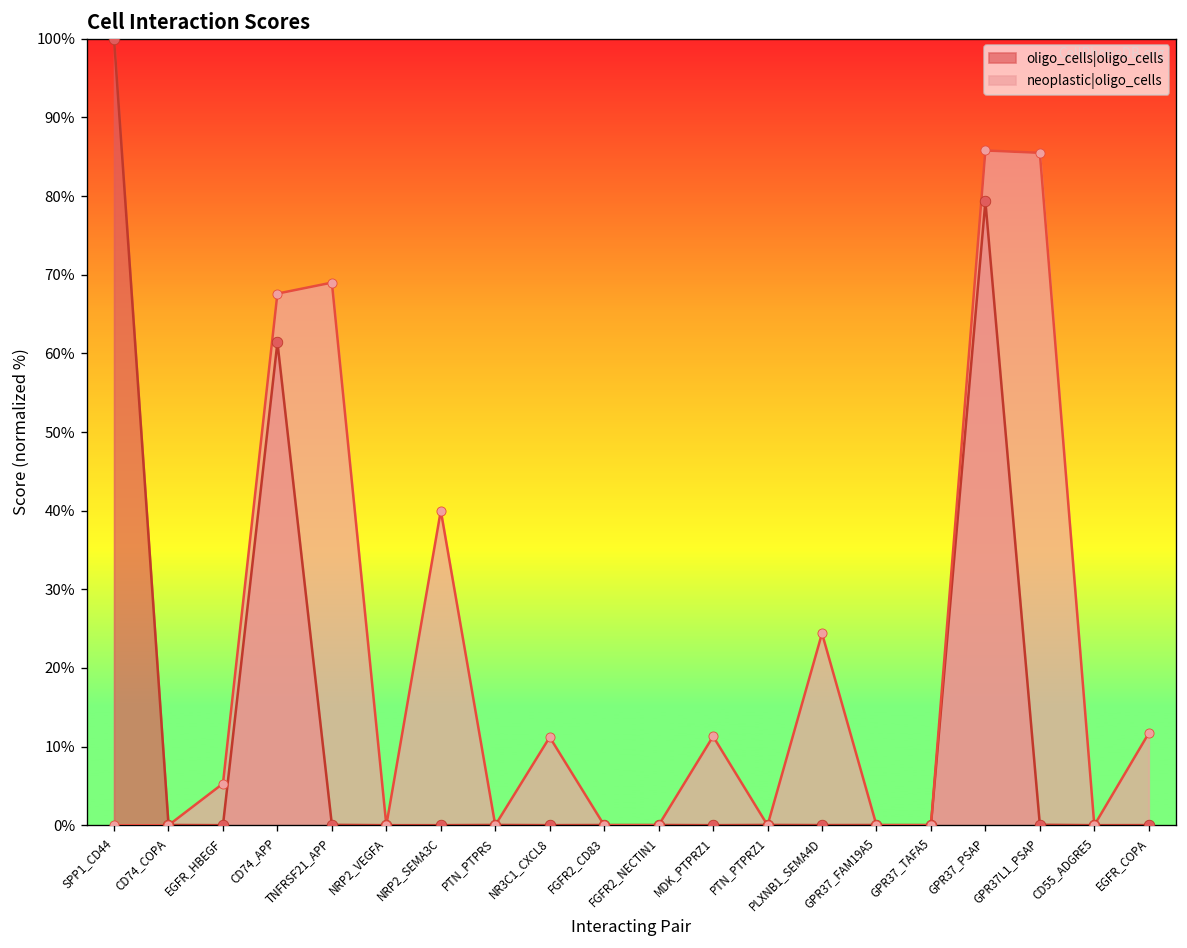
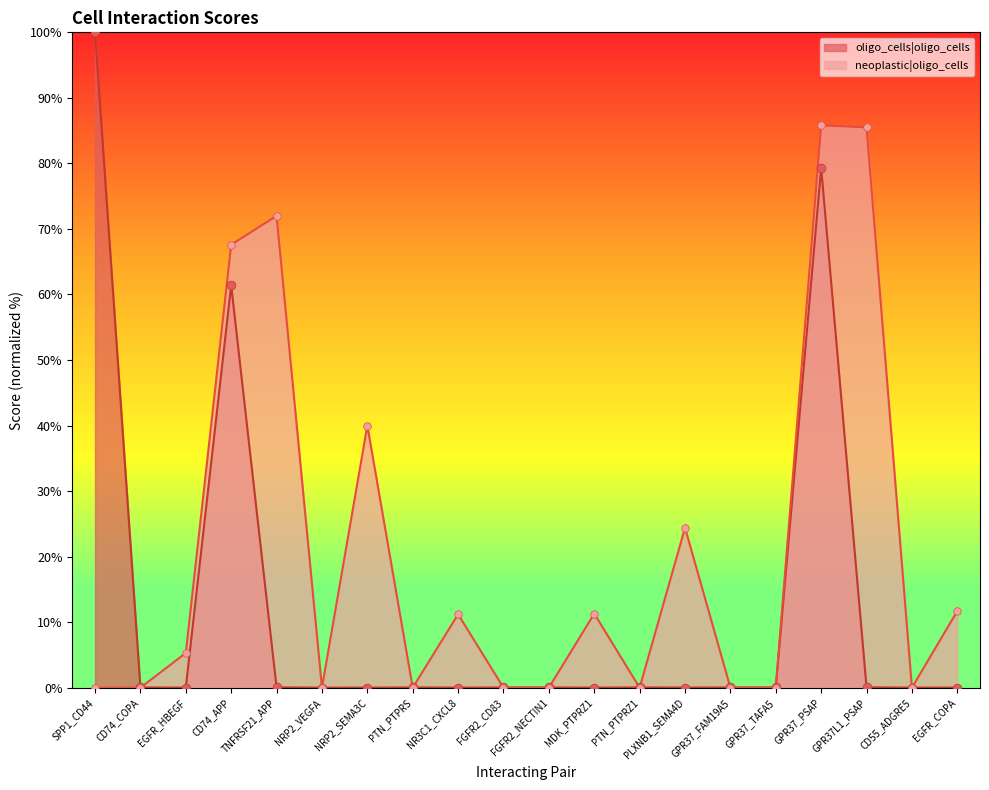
  {
    "oligo_cells|oligo_cells": {
      "SPP1_CD44": "100%",
      "EGFR_HBEGF": "0%",
      "CD74_APP": "61%",
      "TNFRSF21_APP": "0%",
      "NRP2_SEMA3C": "0%",
      "NR3C1_CXCL8": "0%",
      "MDK_PTPRZ1": "0%",
      "PLXNB1_SEMA4D": "0%",
      "GPR37_PSAP": "79%",
      "GPR37L1_PSAP": "0%",
      "EGFR_COPA": "0%"
    },
    "neoplastic|oligo_cells": {
      "SPP1_CD44": "0%",
      "EGFR_HBEGF": "5%",
      "CD74_APP": "68%",
-     "TNFRSF21_APP": "69%",
+     "TNFRSF21_APP": "72%",
      "NRP2_SEMA3C": "40%",
      "NR3C1_CXCL8": "11%",
      "MDK_PTPRZ1": "11%",
      "PLXNB1_SEMA4D": "24%",
      "GPR37_PSAP": "86%",
      "GPR37L1_PSAP": "86%",
      "EGFR_COPA": "12%"
    }
  }
